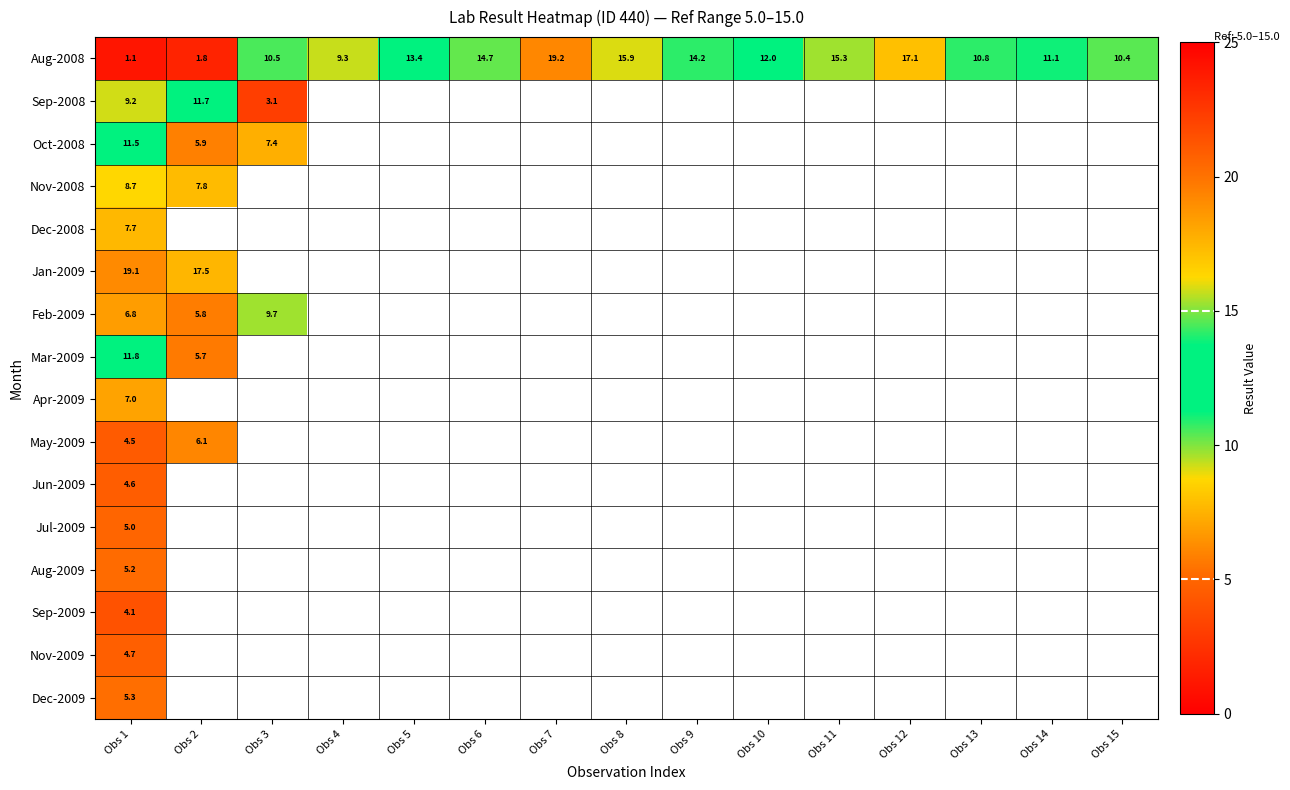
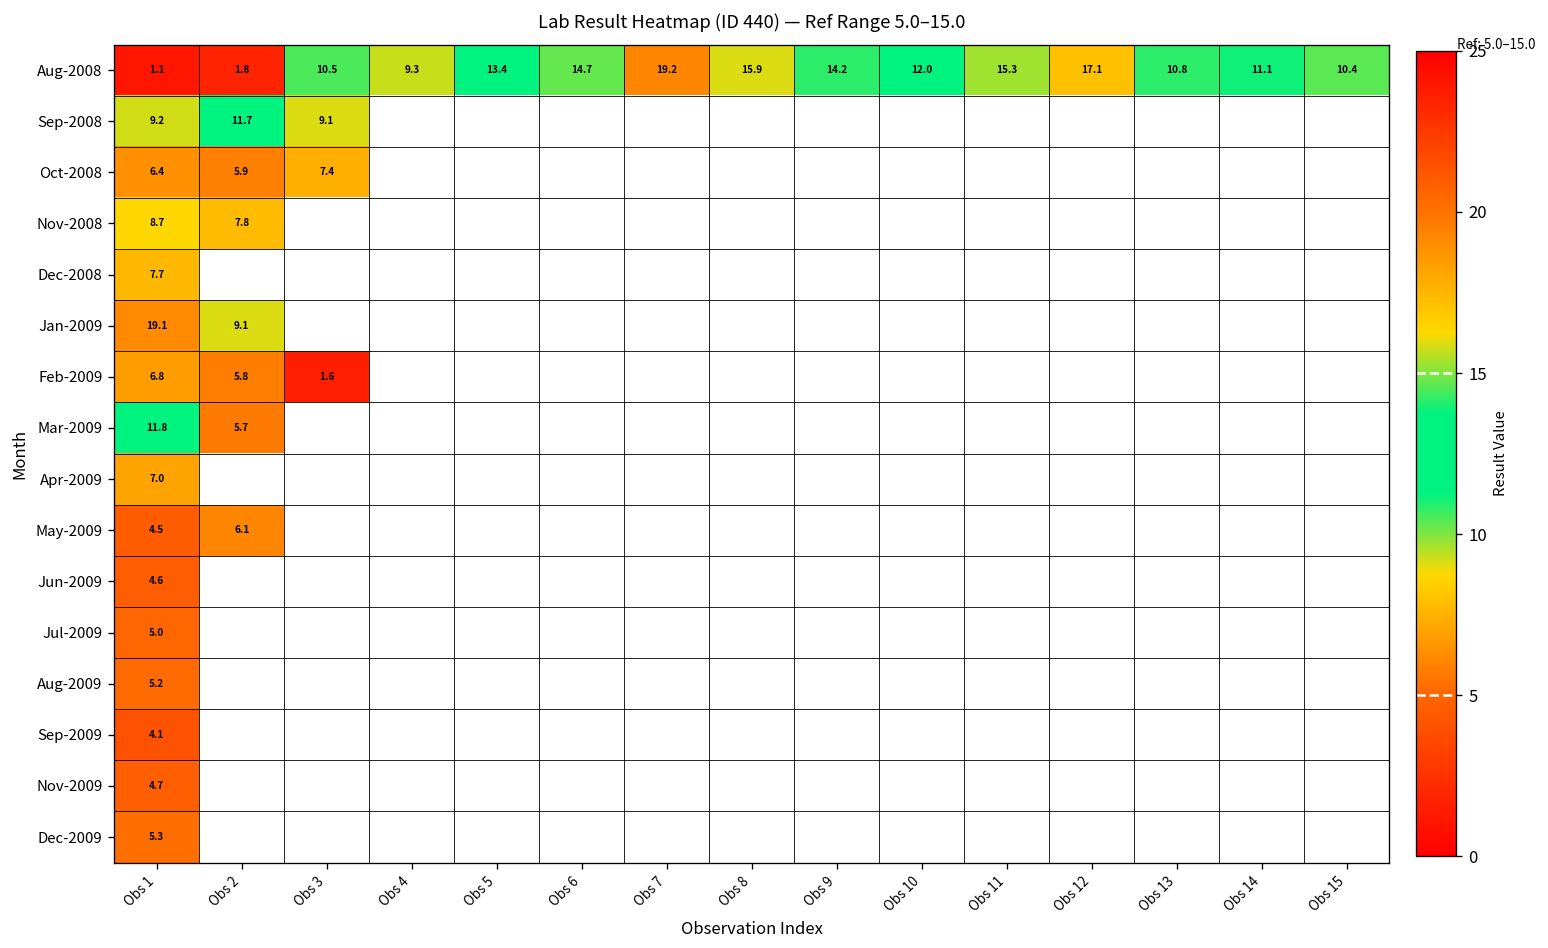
  {
    "Aug-2008": {
      "Obs 1": 1.1,
      "Obs 2": 1.8,
      "Obs 3": 10.5,
      "Obs 4": 9.3,
      "Obs 5": 13.4,
      "Obs 6": 14.7,
      "Obs 7": 19.2,
      "Obs 8": 15.9,
      "Obs 9": 14.2,
      "Obs 10": 12.0,
      "Obs 11": 15.3,
      "Obs 12": 17.1,
      "Obs 13": 10.8,
      "Obs 14": 11.1,
      "Obs 15": 10.4
    },
    "Sep-2008": {
      "Obs 1": 9.2,
      "Obs 2": 11.7,
-     "Obs 3": 3.1
+     "Obs 3": 9.1
    },
    "Oct-2008": {
-     "Obs 1": 11.5,
+     "Obs 1": 6.4,
      "Obs 2": 5.9,
      "Obs 3": 7.4
    },
    "Nov-2008": {
      "Obs 1": 8.7,
      "Obs 2": 7.8
    },
    "Dec-2008": {
      "Obs 1": 7.7
    },
    "Jan-2009": {
      "Obs 1": 19.1,
-     "Obs 2": 17.5
+     "Obs 2": 9.1
    },
    "Feb-2009": {
      "Obs 1": 6.8,
      "Obs 2": 5.8,
-     "Obs 3": 9.7
+     "Obs 3": 1.6
    },
    "Mar-2009": {
      "Obs 1": 11.8,
      "Obs 2": 5.7
    },
    "Apr-2009": {
      "Obs 1": 7.0
    },
    "May-2009": {
      "Obs 1": 4.5,
      "Obs 2": 6.1
    },
    "Jun-2009": {
      "Obs 1": 4.6
    },
    "Jul-2009": {
      "Obs 1": 5.0
    },
    "Aug-2009": {
      "Obs 1": 5.2
    },
    "Sep-2009": {
      "Obs 1": 4.1
    },
    "Nov-2009": {
      "Obs 1": 4.7
    },
    "Dec-2009": {
      "Obs 1": 5.3
    }
  }
